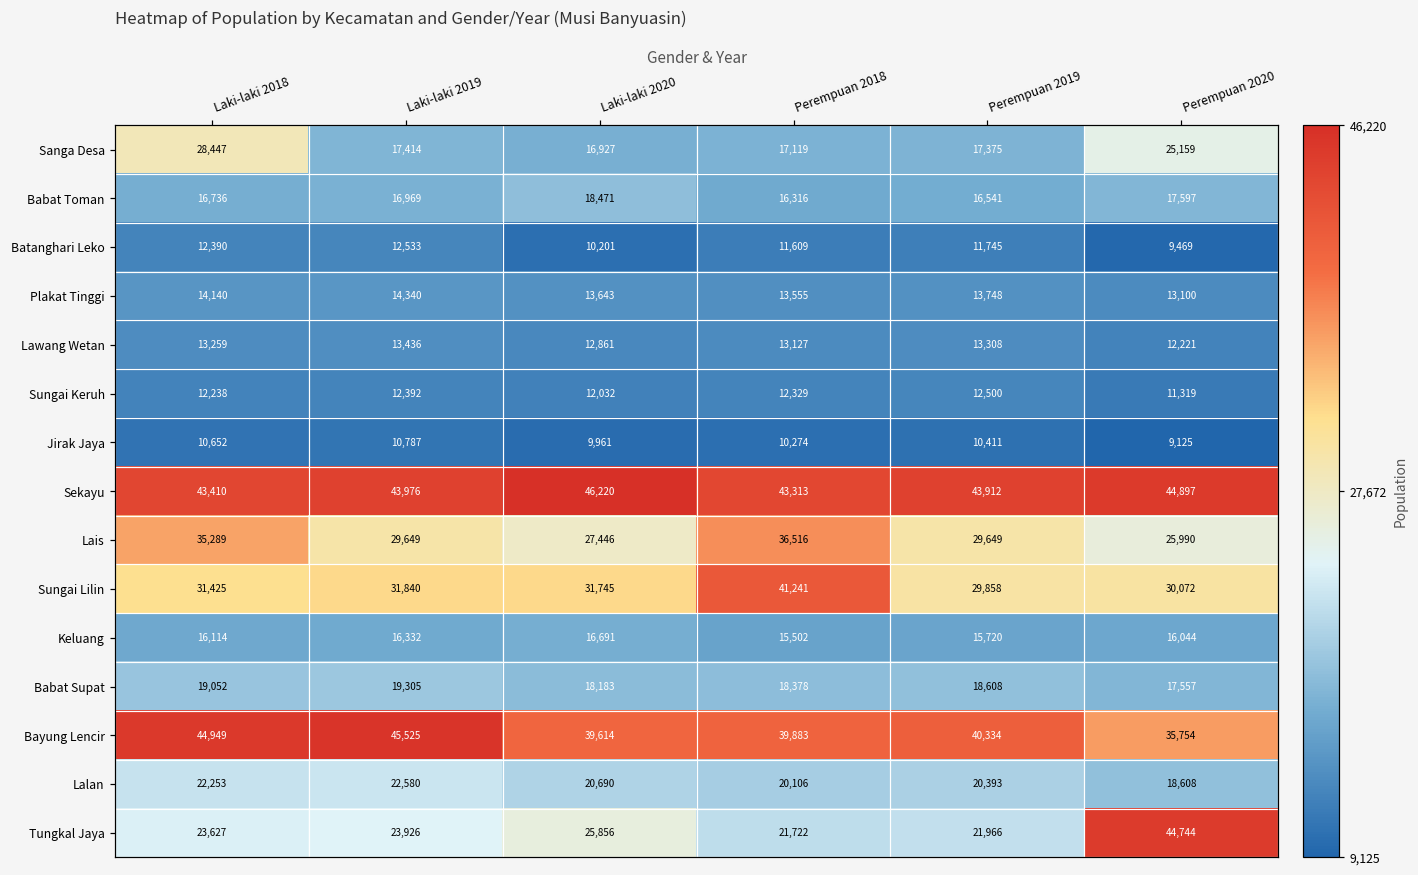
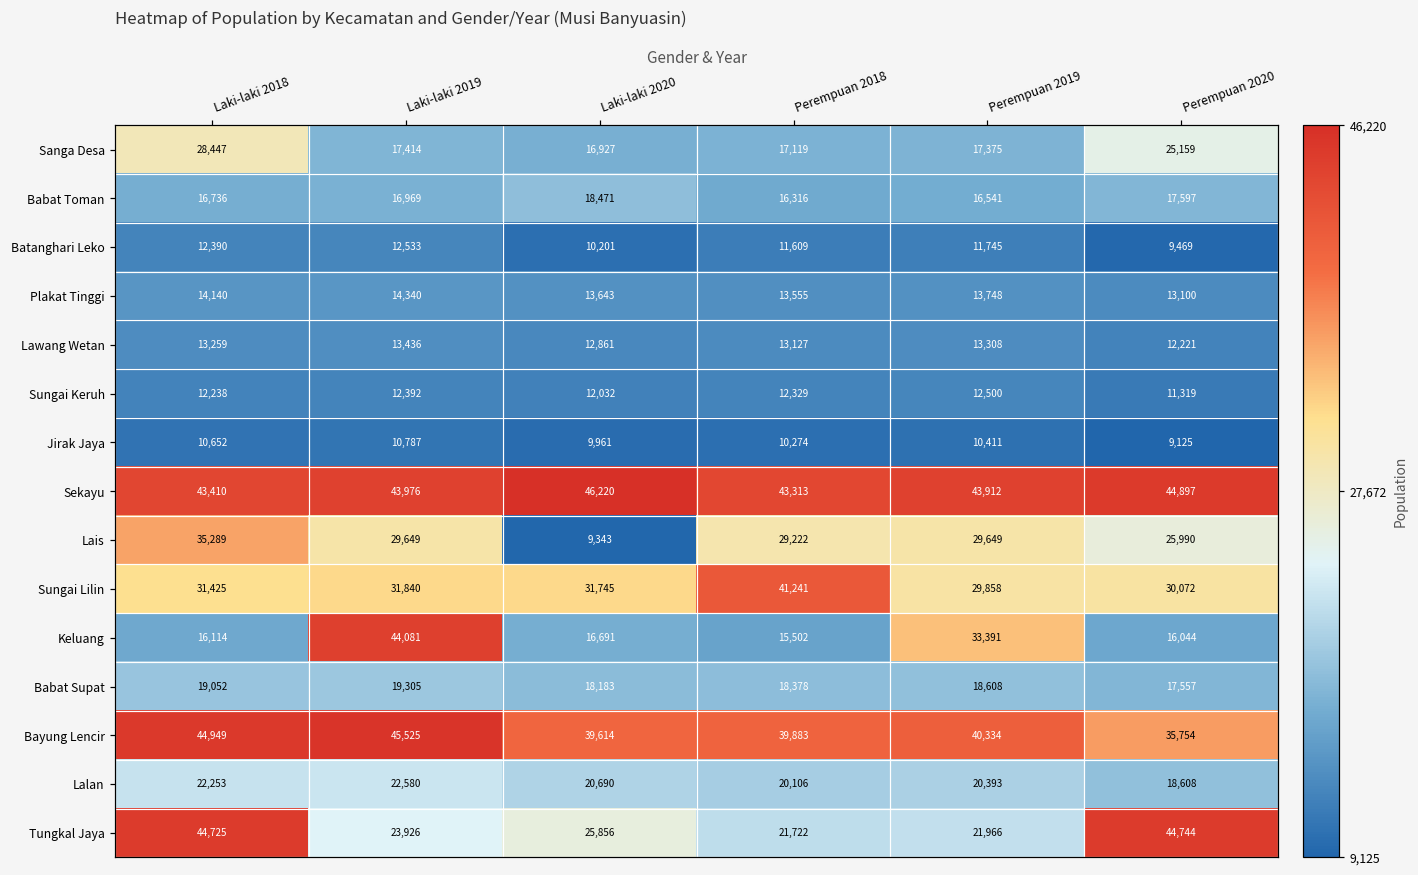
  {
    "Sanga Desa": {
      "Laki-laki 2018": "28,447",
      "Laki-laki 2019": "17,414",
      "Laki-laki 2020": "16,927",
      "Perempuan 2018": "17,119",
      "Perempuan 2019": "17,375",
      "Perempuan 2020": "25,159"
    },
    "Babat Toman": {
      "Laki-laki 2018": "16,736",
      "Laki-laki 2019": "16,969",
      "Laki-laki 2020": "18,471",
      "Perempuan 2018": "16,316",
      "Perempuan 2019": "16,541",
      "Perempuan 2020": "17,597"
    },
    "Batanghari Leko": {
      "Laki-laki 2018": "12,390",
      "Laki-laki 2019": "12,533",
      "Laki-laki 2020": "10,201",
      "Perempuan 2018": "11,609",
      "Perempuan 2019": "11,745",
      "Perempuan 2020": "9,469"
    },
    "Plakat Tinggi": {
      "Laki-laki 2018": "14,140",
      "Laki-laki 2019": "14,340",
      "Laki-laki 2020": "13,643",
      "Perempuan 2018": "13,555",
      "Perempuan 2019": "13,748",
      "Perempuan 2020": "13,100"
    },
    "Lawang Wetan": {
      "Laki-laki 2018": "13,259",
      "Laki-laki 2019": "13,436",
      "Laki-laki 2020": "12,861",
      "Perempuan 2018": "13,127",
      "Perempuan 2019": "13,308",
      "Perempuan 2020": "12,221"
    },
    "Sungai Keruh": {
      "Laki-laki 2018": "12,238",
      "Laki-laki 2019": "12,392",
      "Laki-laki 2020": "12,032",
      "Perempuan 2018": "12,329",
      "Perempuan 2019": "12,500",
      "Perempuan 2020": "11,319"
    },
    "Jirak Jaya": {
      "Laki-laki 2018": "10,652",
      "Laki-laki 2019": "10,787",
      "Laki-laki 2020": "9,961",
      "Perempuan 2018": "10,274",
      "Perempuan 2019": "10,411",
      "Perempuan 2020": "9,125"
    },
    "Sekayu": {
      "Laki-laki 2018": "43,410",
      "Laki-laki 2019": "43,976",
      "Laki-laki 2020": "46,220",
      "Perempuan 2018": "43,313",
      "Perempuan 2019": "43,912",
      "Perempuan 2020": "44,897"
    },
    "Lais": {
      "Laki-laki 2018": "35,289",
      "Laki-laki 2019": "29,649",
-     "Laki-laki 2020": "27,446",
-     "Perempuan 2018": "36,516",
+     "Laki-laki 2020": "9,343",
+     "Perempuan 2018": "29,222",
      "Perempuan 2019": "29,649",
      "Perempuan 2020": "25,990"
    },
    "Sungai Lilin": {
      "Laki-laki 2018": "31,425",
      "Laki-laki 2019": "31,840",
      "Laki-laki 2020": "31,745",
      "Perempuan 2018": "41,241",
      "Perempuan 2019": "29,858",
      "Perempuan 2020": "30,072"
    },
    "Keluang": {
      "Laki-laki 2018": "16,114",
-     "Laki-laki 2019": "16,332",
+     "Laki-laki 2019": "44,081",
      "Laki-laki 2020": "16,691",
      "Perempuan 2018": "15,502",
-     "Perempuan 2019": "15,720",
+     "Perempuan 2019": "33,391",
      "Perempuan 2020": "16,044"
    },
    "Babat Supat": {
      "Laki-laki 2018": "19,052",
      "Laki-laki 2019": "19,305",
      "Laki-laki 2020": "18,183",
      "Perempuan 2018": "18,378",
      "Perempuan 2019": "18,608",
      "Perempuan 2020": "17,557"
    },
    "Bayung Lencir": {
      "Laki-laki 2018": "44,949",
      "Laki-laki 2019": "45,525",
      "Laki-laki 2020": "39,614",
      "Perempuan 2018": "39,883",
      "Perempuan 2019": "40,334",
      "Perempuan 2020": "35,754"
    },
    "Lalan": {
      "Laki-laki 2018": "22,253",
      "Laki-laki 2019": "22,580",
      "Laki-laki 2020": "20,690",
      "Perempuan 2018": "20,106",
      "Perempuan 2019": "20,393",
      "Perempuan 2020": "18,608"
    },
    "Tungkal Jaya": {
-     "Laki-laki 2018": "23,627",
+     "Laki-laki 2018": "44,725",
      "Laki-laki 2019": "23,926",
      "Laki-laki 2020": "25,856",
      "Perempuan 2018": "21,722",
      "Perempuan 2019": "21,966",
      "Perempuan 2020": "44,744"
    }
  }
